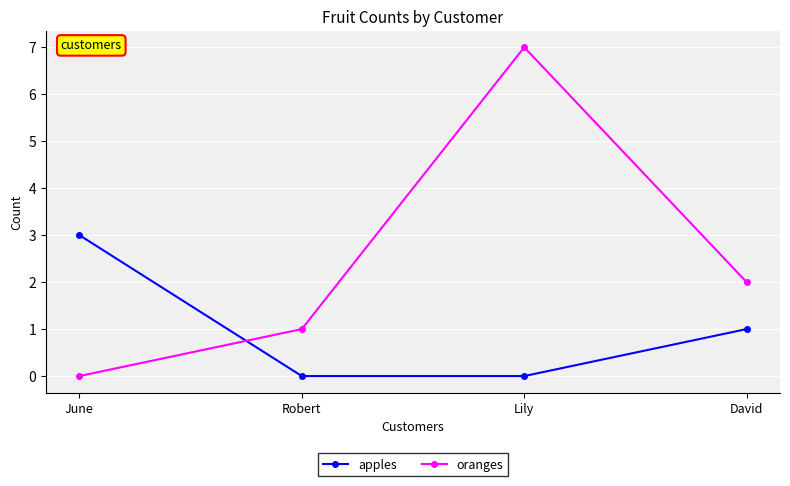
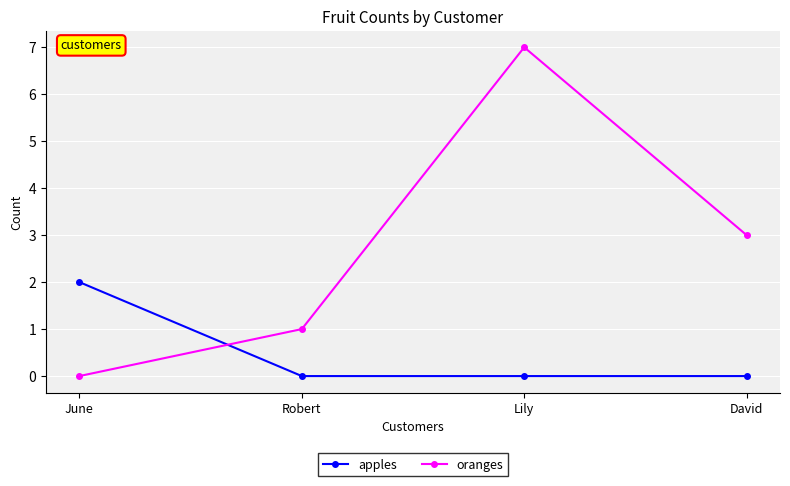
  {
    "apples": {
-     "June": 3,
+     "June": 2,
      "Robert": 0,
      "Lily": 0,
-     "David": 1
+     "David": 0
    },
    "oranges": {
      "June": 0,
      "Robert": 1,
      "Lily": 7,
-     "David": 2
+     "David": 3
    }
  }
